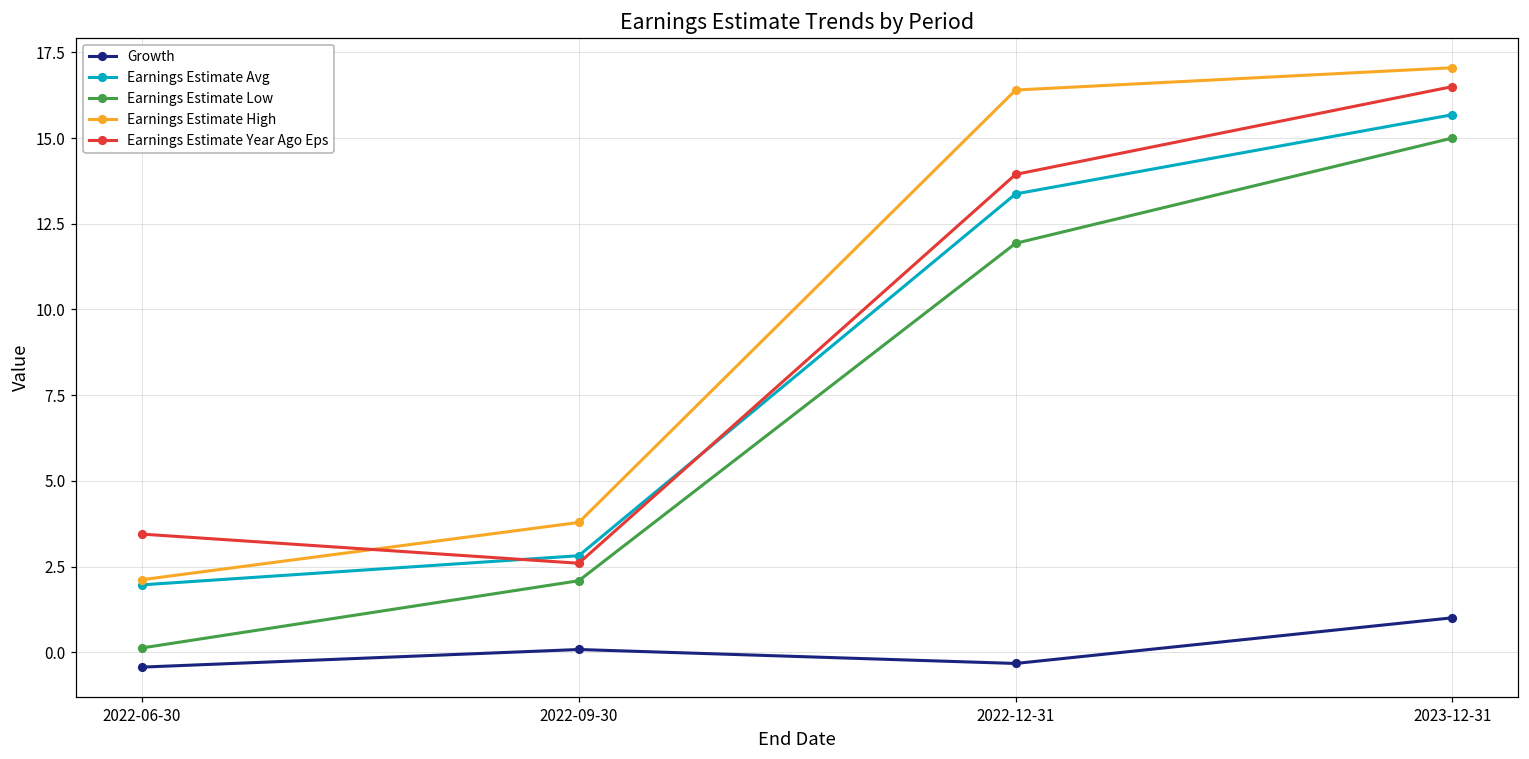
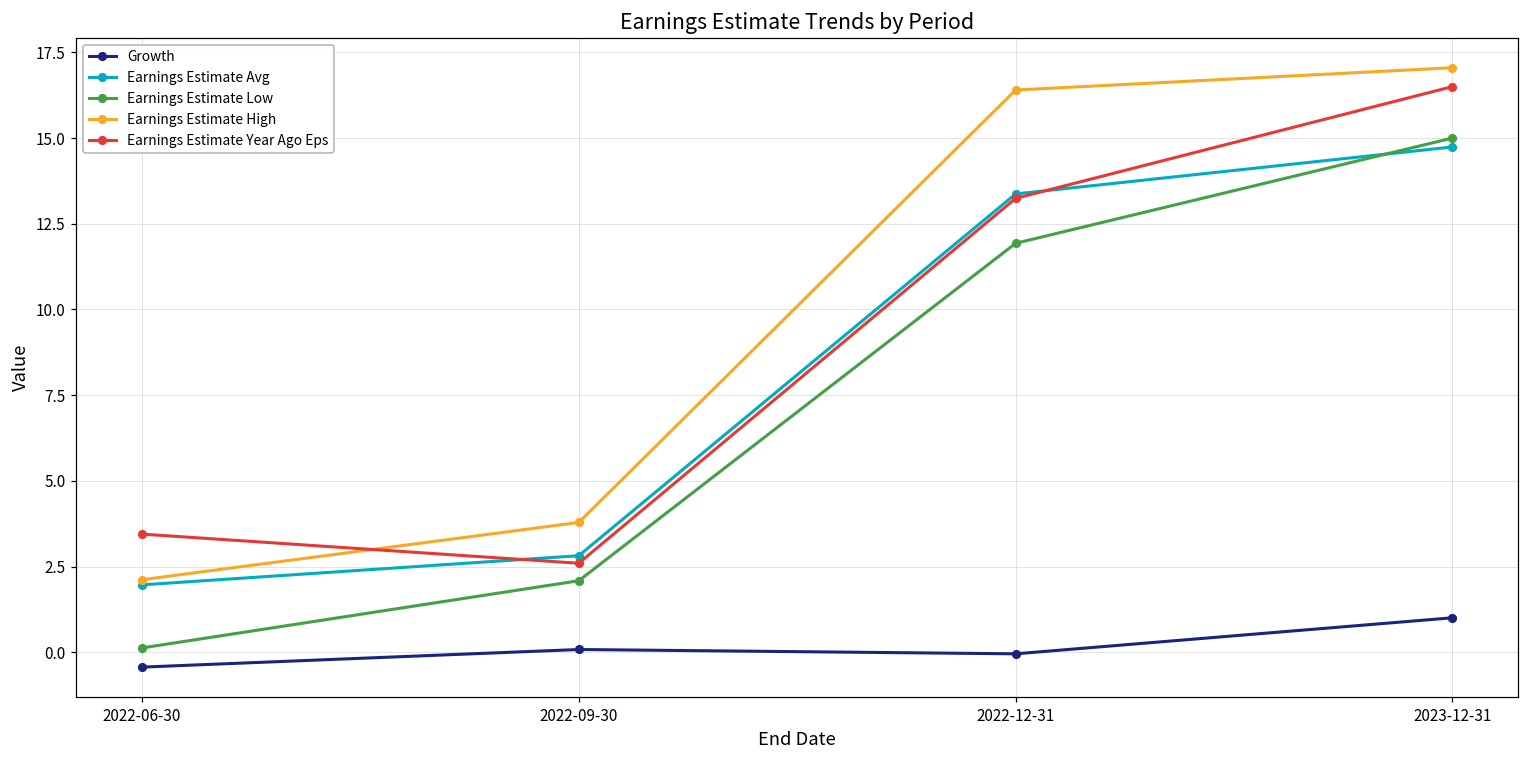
  {
    "Growth": {
      "2022-06-30": -0.4,
      "2022-09-30": 0.1,
-     "2022-12-31": -0.3,
+     "2022-12-31": 0.0,
      "2023-12-31": 1.0
    },
    "Earnings Estimate Avg": {
      "2022-06-30": 2.0,
      "2022-09-30": 2.8,
      "2022-12-31": 13.4,
-     "2023-12-31": 15.7
+     "2023-12-31": 14.7
    },
    "Earnings Estimate Low": {
      "2022-06-30": 0.1,
      "2022-09-30": 2.1,
      "2022-12-31": 11.9,
      "2023-12-31": 15.0
    },
    "Earnings Estimate High": {
      "2022-06-30": 2.1,
      "2022-09-30": 3.8,
      "2022-12-31": 16.4,
      "2023-12-31": 17.1
    },
    "Earnings Estimate Year Ago Eps": {
      "2022-06-30": 3.5,
      "2022-09-30": 2.6,
-     "2022-12-31": 13.9,
+     "2022-12-31": 13.2,
      "2023-12-31": 16.5
    }
  }
